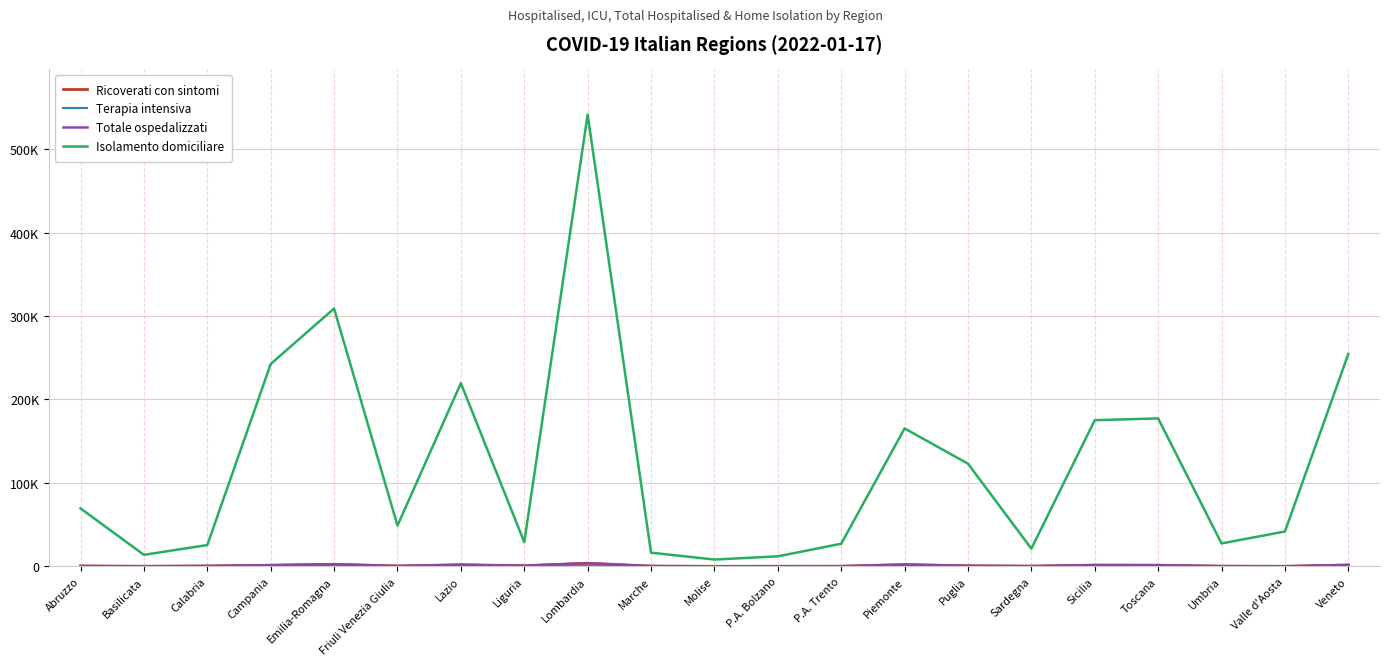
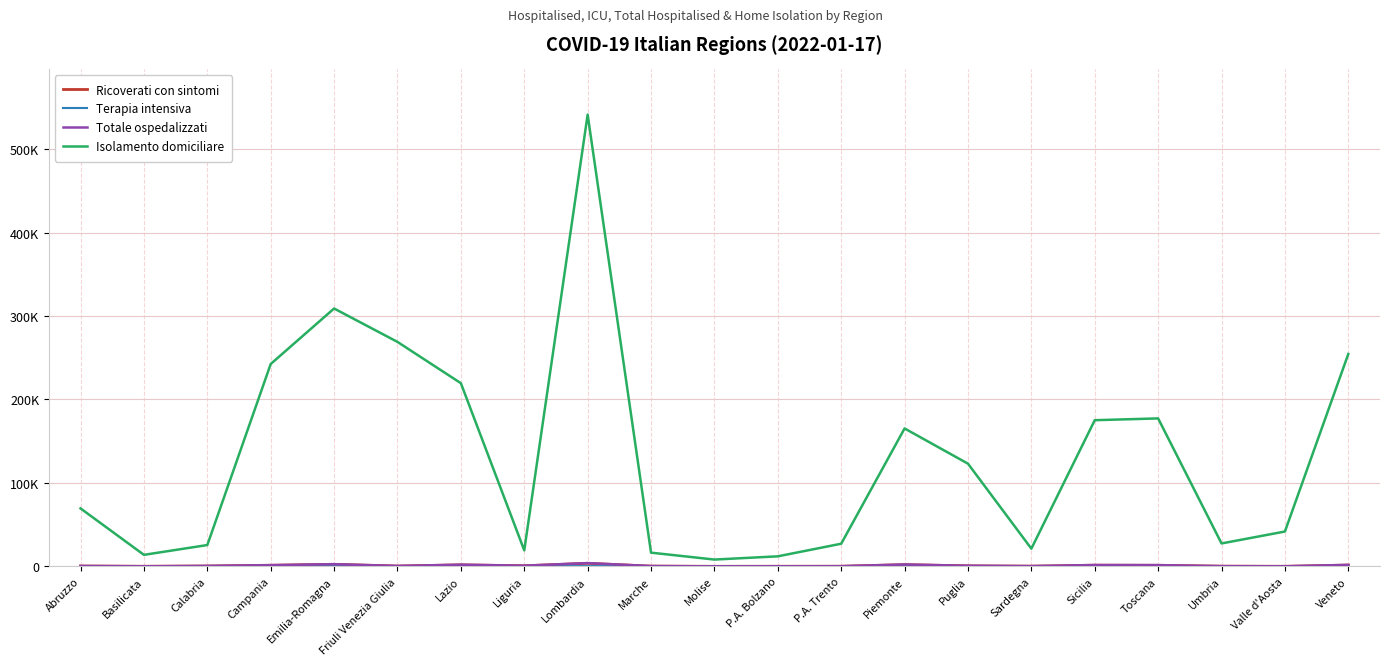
  {
    "Totale ospedalizzati": {
      "Lombardia": 0
    },
    "Terapia intensiva": {
      "Lombardia": 0
    },
    "Isolamento domiciliare": {
      "Abruzzo": 70000,
      "Basilicata": 10000,
      "Calabria": 30000,
      "Campania": 240000,
      "Emilia-Romagna": 310000,
-     "Friuli Venezia Giulia": 50000,
+     "Friuli Venezia Giulia": 270000,
      "Lazio": 220000,
-     "Liguria": 30000,
+     "Liguria": 20000,
      "Lombardia": 540000,
      "Marche": 20000,
      "Molise": 10000,
      "P.A. Bolzano": 10000,
      "P.A. Trento": 30000,
      "Piemonte": 170000,
      "Puglia": 120000,
      "Sardegna": 20000,
      "Sicilia": 180000,
      "Toscana": 180000,
      "Umbria": 30000,
      "Valle d'Aosta": 40000,
      "Veneto": 250000
    }
  }
